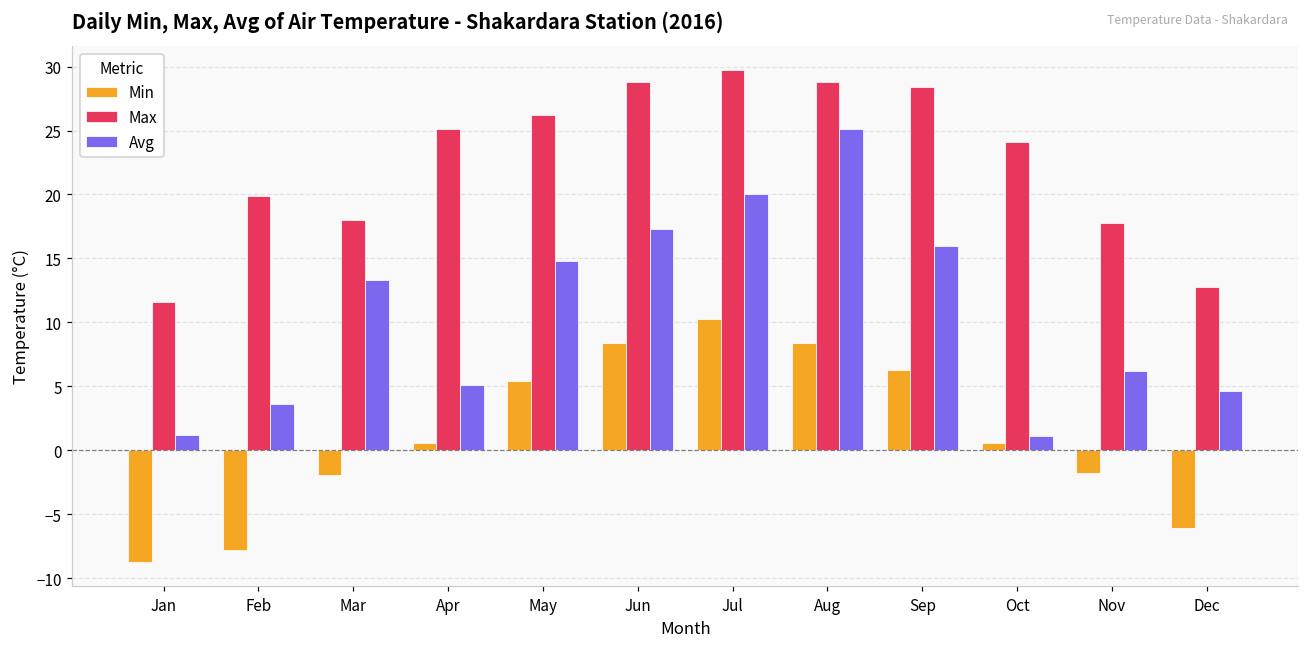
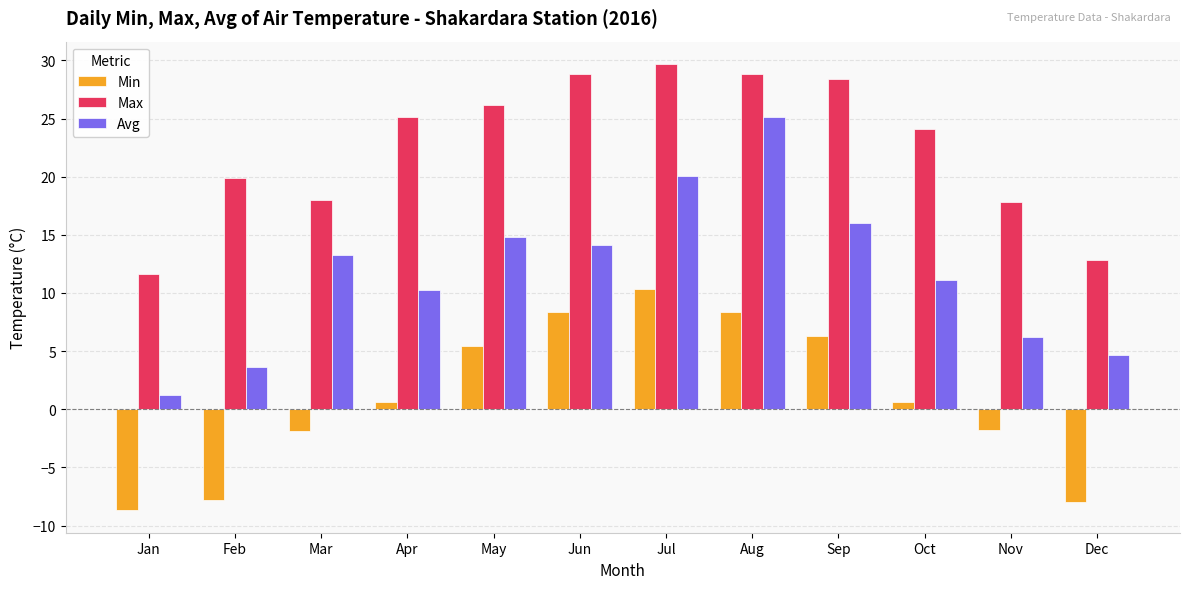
  {
    "Min": {
      "Jan": -8.7,
      "Feb": -7.8,
      "Mar": -1.9,
      "Apr": 0.6,
      "May": 5.4,
      "Jun": 8.4,
      "Jul": 10.3,
      "Aug": 8.4,
      "Sep": 6.3,
      "Oct": 0.6,
      "Nov": -1.8,
-     "Dec": -6.1
+     "Dec": -8.0
    },
    "Max": {
      "Jan": 11.6,
      "Feb": 19.9,
      "Mar": 18.0,
      "Apr": 25.1,
      "May": 26.2,
      "Jun": 28.8,
      "Jul": 29.7,
      "Aug": 28.8,
      "Sep": 28.4,
      "Oct": 24.1,
      "Nov": 17.8,
      "Dec": 12.8
    },
    "Avg": {
      "Jan": 1.2,
      "Feb": 3.6,
      "Mar": 13.3,
-     "Apr": 5.1,
+     "Apr": 10.3,
      "May": 14.8,
-     "Jun": 17.3,
+     "Jun": 14.1,
      "Jul": 20.1,
      "Aug": 25.1,
      "Sep": 16.0,
-     "Oct": 1.1,
+     "Oct": 11.1,
      "Nov": 6.2,
      "Dec": 4.6
    }
  }
